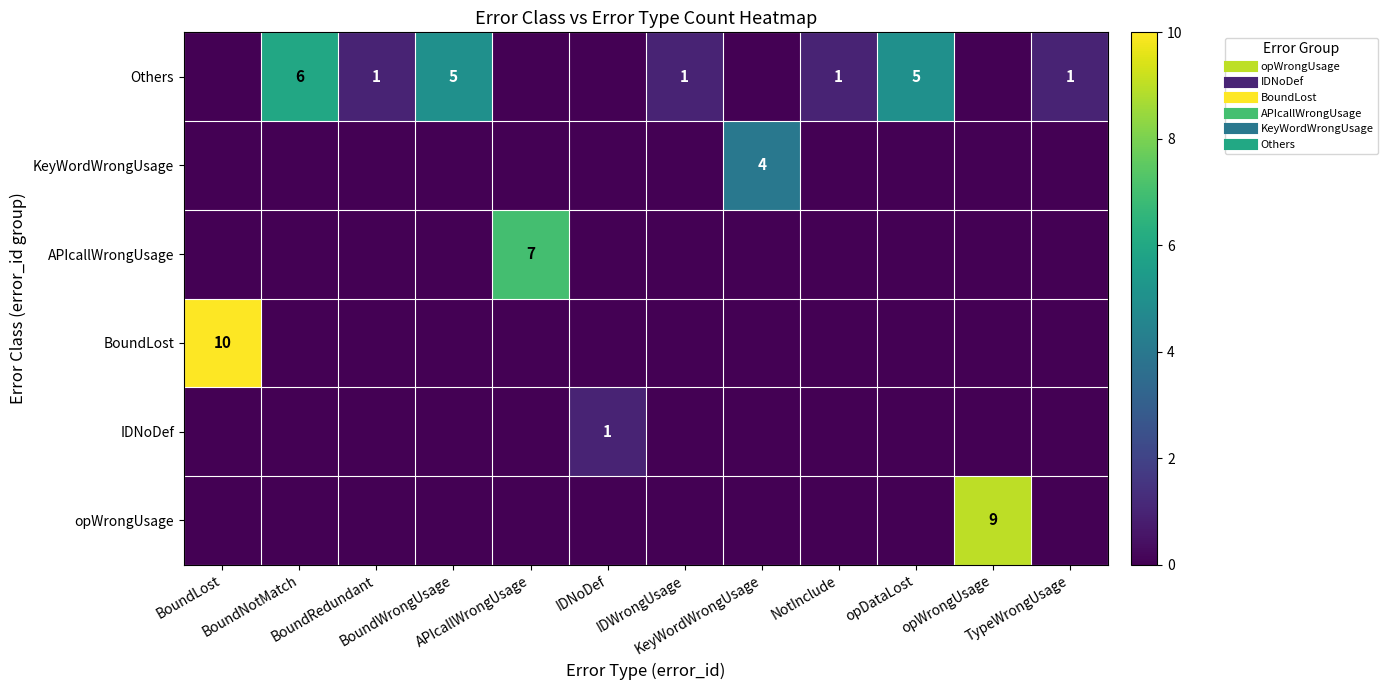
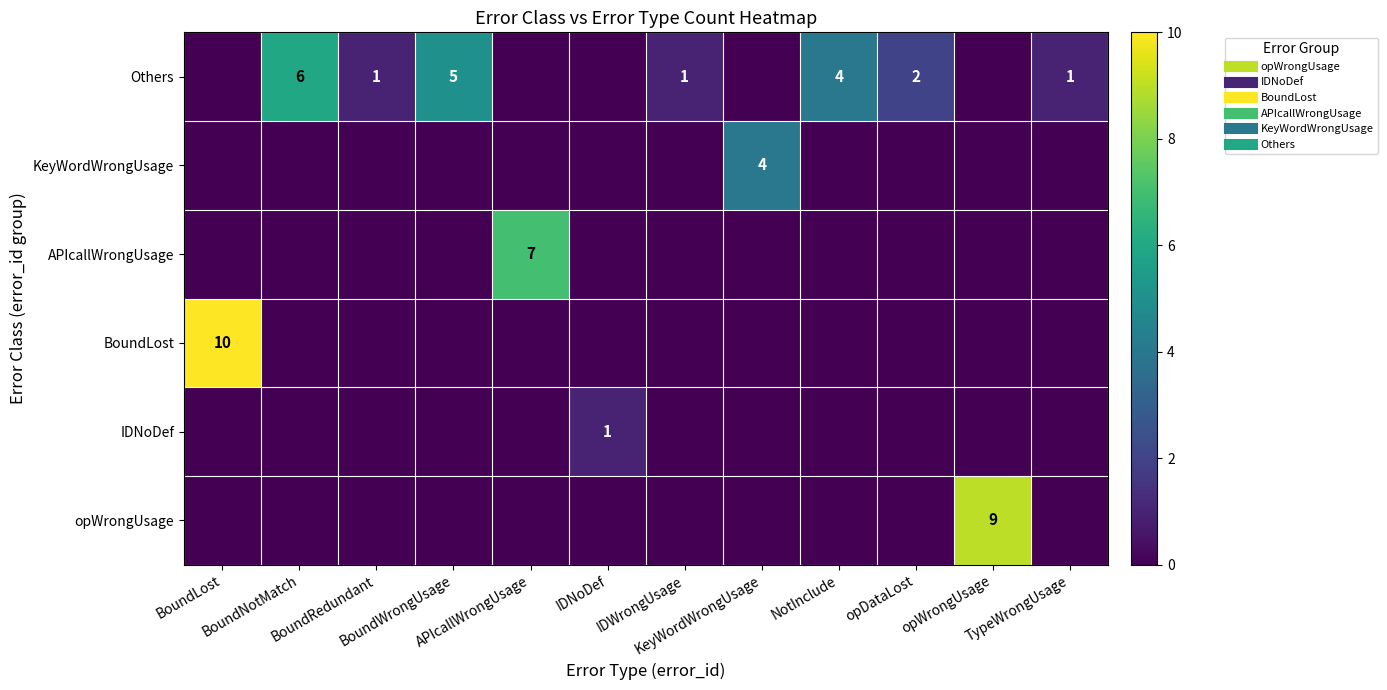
  {
    "Others": {
      "BoundNotMatch": 6,
      "BoundRedundant": 1,
      "BoundWrongUsage": 5,
      "IDWrongUsage": 1,
-     "NotInclude": 1,
-     "opDataLost": 5,
+     "NotInclude": 4,
+     "opDataLost": 2,
      "TypeWrongUsage": 1
    },
    "KeyWordWrongUsage": {
      "KeyWordWrongUsage": 4
    },
    "APIcallWrongUsage": {
      "APIcallWrongUsage": 7
    },
    "BoundLost": {
      "BoundLost": 10
    },
    "IDNoDef": {
      "IDNoDef": 1
    },
    "opWrongUsage": {
      "opWrongUsage": 9
    }
  }
